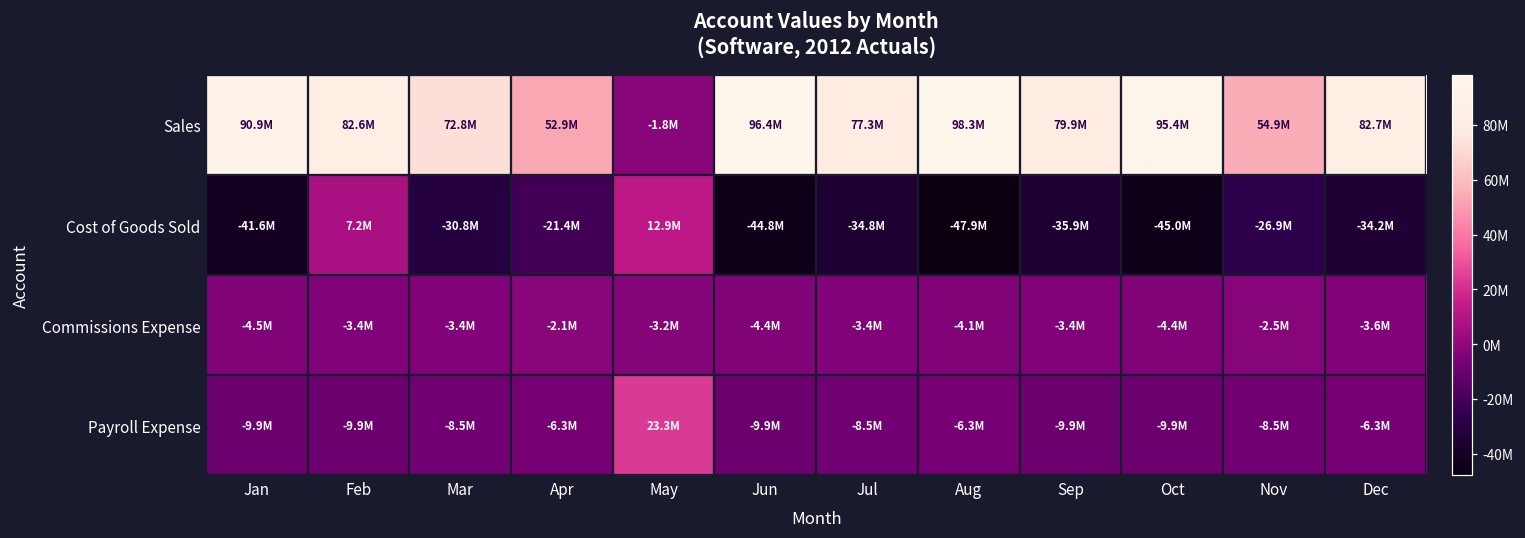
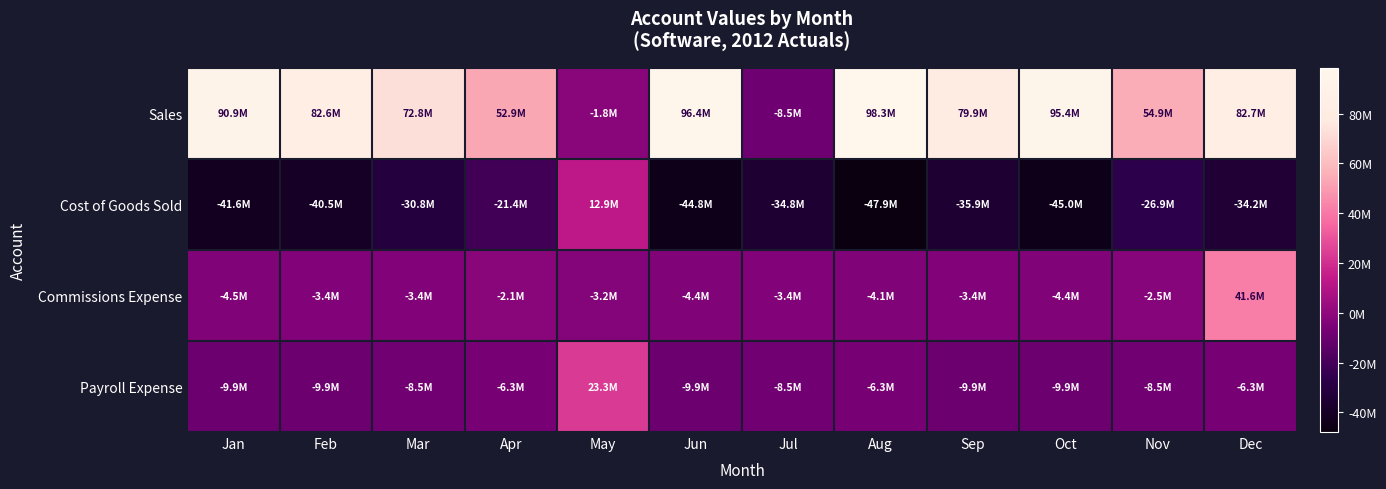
  {
    "Sales": {
      "Jan": "90.9M",
      "Feb": "82.6M",
      "Mar": "72.8M",
      "Apr": "52.9M",
      "May": "-1.8M",
      "Jun": "96.4M",
-     "Jul": "77.3M",
+     "Jul": "-8.5M",
      "Aug": "98.3M",
      "Sep": "79.9M",
      "Oct": "95.4M",
      "Nov": "54.9M",
      "Dec": "82.7M"
    },
    "Cost of Goods Sold": {
      "Jan": "-41.6M",
-     "Feb": "7.2M",
+     "Feb": "-40.5M",
      "Mar": "-30.8M",
      "Apr": "-21.4M",
      "May": "12.9M",
      "Jun": "-44.8M",
      "Jul": "-34.8M",
      "Aug": "-47.9M",
      "Sep": "-35.9M",
      "Oct": "-45.0M",
      "Nov": "-26.9M",
      "Dec": "-34.2M"
    },
    "Commissions Expense": {
      "Jan": "-4.5M",
      "Feb": "-3.4M",
      "Mar": "-3.4M",
      "Apr": "-2.1M",
      "May": "-3.2M",
      "Jun": "-4.4M",
      "Jul": "-3.4M",
      "Aug": "-4.1M",
      "Sep": "-3.4M",
      "Oct": "-4.4M",
      "Nov": "-2.5M",
-     "Dec": "-3.6M"
+     "Dec": "41.6M"
    },
    "Payroll Expense": {
      "Jan": "-9.9M",
      "Feb": "-9.9M",
      "Mar": "-8.5M",
      "Apr": "-6.3M",
      "May": "23.3M",
      "Jun": "-9.9M",
      "Jul": "-8.5M",
      "Aug": "-6.3M",
      "Sep": "-9.9M",
      "Oct": "-9.9M",
      "Nov": "-8.5M",
      "Dec": "-6.3M"
    }
  }
